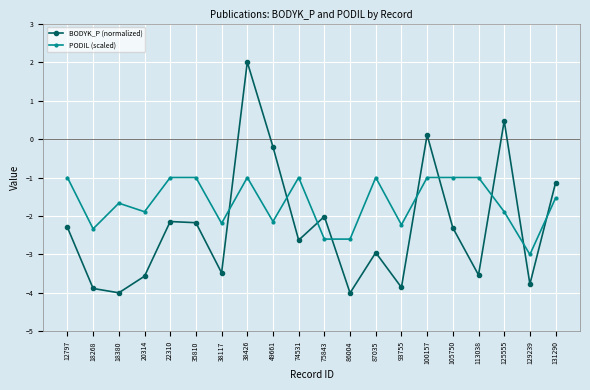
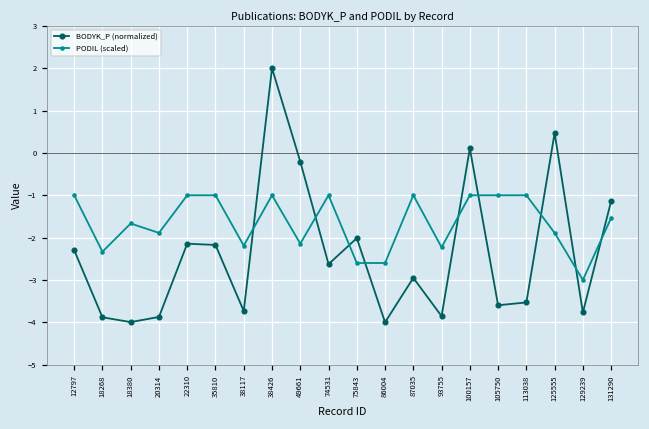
  {
    "BODYK_P (normalized)": {
      "12797": -2.3,
      "18268": -3.9,
      "18380": -4.0,
-     "20314": -3.6,
+     "20314": -3.9,
      "22310": -2.1,
      "35810": -2.2,
-     "38117": -3.5,
+     "38117": -3.7,
      "38426": 2.0,
      "49661": -0.2,
      "74531": -2.6,
      "75843": -2.0,
      "86004": -4.0,
      "87035": -3.0,
      "93755": -3.9,
      "100157": 0.1,
-     "105750": -2.3,
+     "105750": -3.6,
      "113038": -3.5,
      "125555": 0.5,
      "129239": -3.8,
      "131290": -1.1
    },
    "PODIL (scaled)": {
      "12797": -1.0,
      "18268": -2.3,
      "18380": -1.7,
      "20314": -1.9,
      "22310": -1.0,
      "35810": -1.0,
      "38117": -2.2,
      "38426": -1.0,
      "49661": -2.1,
      "74531": -1.0,
      "75843": -2.6,
      "86004": -2.6,
      "87035": -1.0,
      "93755": -2.2,
      "100157": -1.0,
      "105750": -1.0,
      "113038": -1.0,
      "125555": -1.9,
      "129239": -3.0,
      "131290": -1.5
    }
  }
